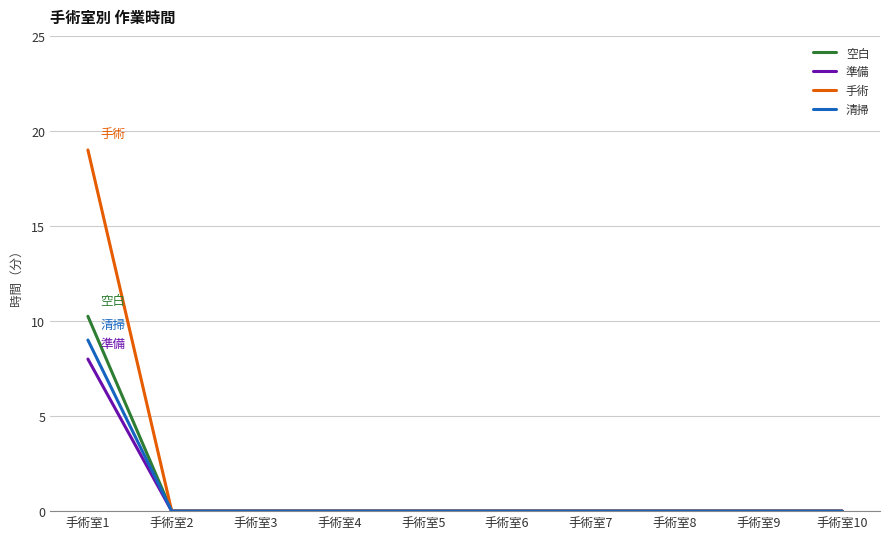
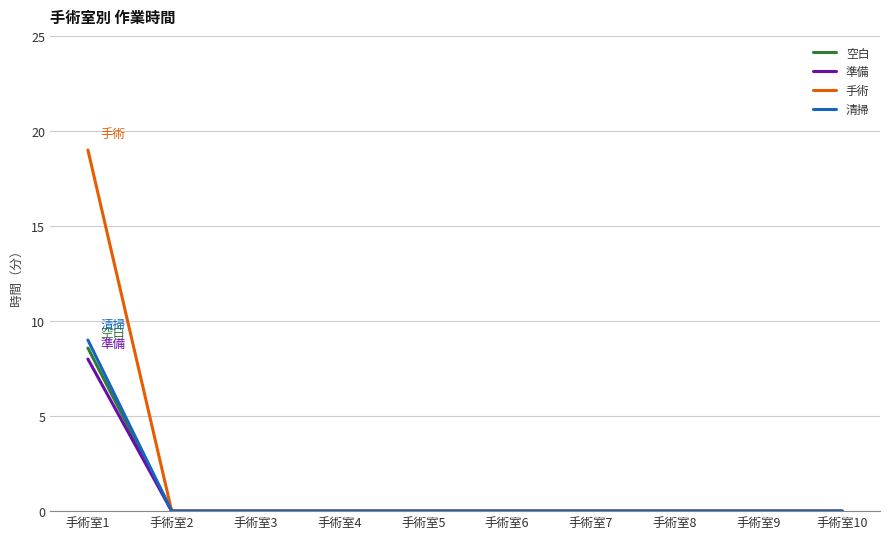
  {
    "空白": {
-     "手術室1": 10.2
+     "手術室1": 8.6
    },
    "準備": {
      "手術室1": 8.0
    },
    "手術": {
      "手術室1": 19.0
    },
    "清掃": {
      "手術室1": 9.0
    }
  }
